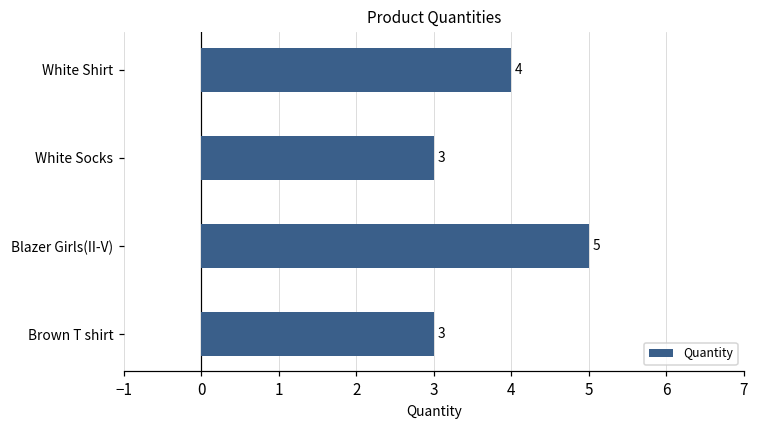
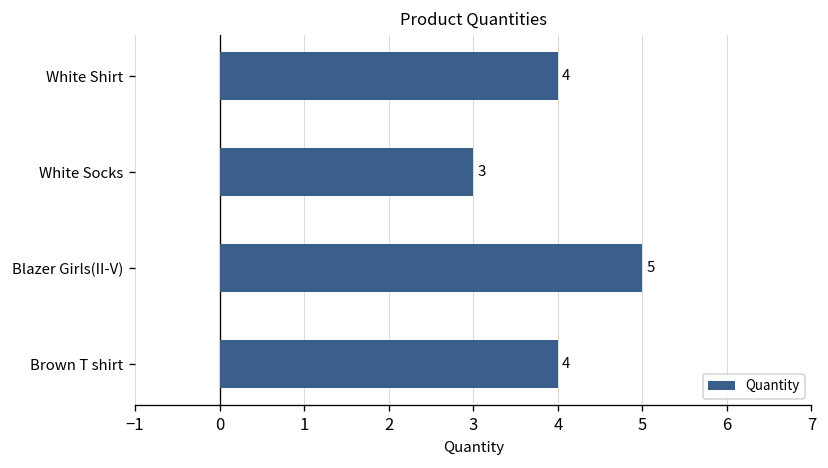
  {
    "White Shirt": 4,
    "White Socks": 3,
    "Blazer Girls(II-V)": 5,
-   "Brown T shirt": 3
+   "Brown T shirt": 4
  }
